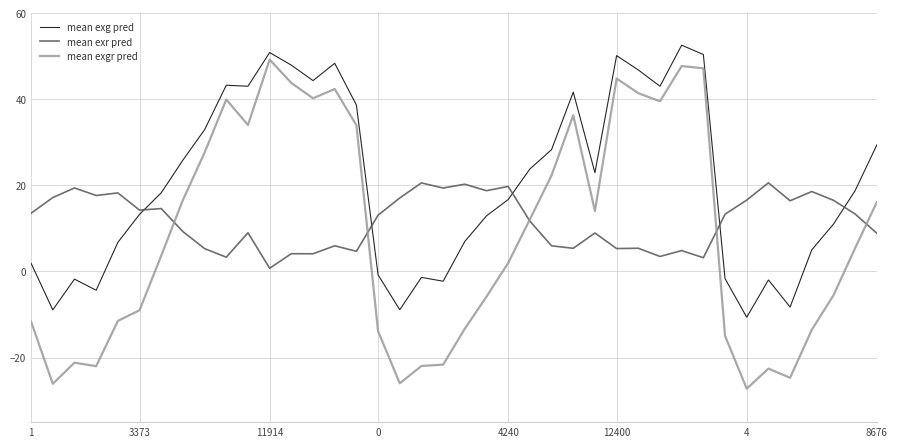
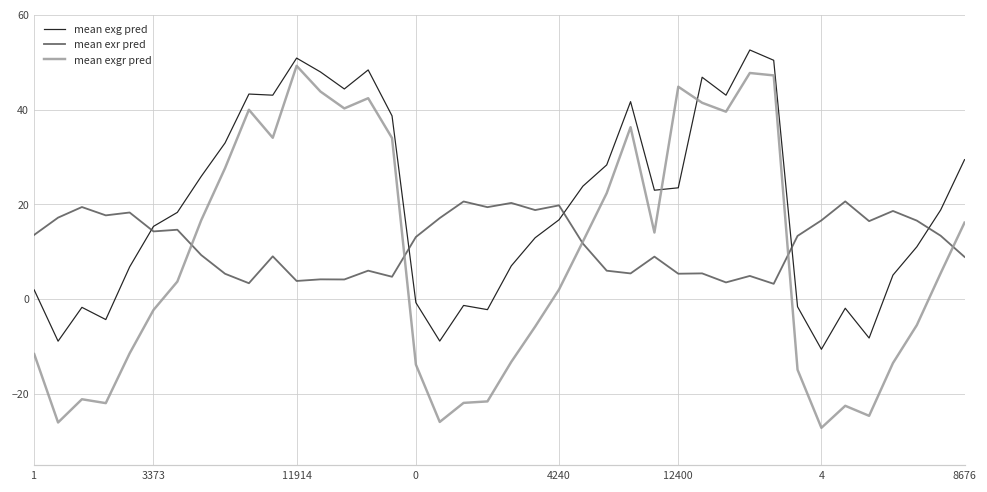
  {
    "mean exg pred": {
-     "3373": 13,
+     "3373": 15,
      "11914": 51,
      "0": -1,
      "4240": 17,
-     "12400": 50,
+     "12400": 23,
      "8676": 29
    },
    "mean exr pred": {
      "3373": 14,
-     "11914": 1,
+     "11914": 4,
      "0": 13,
      "4240": 20,
      "12400": 5,
      "8676": 9
    },
    "mean exgr pred": {
-     "3373": -9,
+     "3373": -2,
      "11914": 49,
      "0": -14,
      "4240": 2,
      "12400": 45,
      "8676": 16
    }
  }
